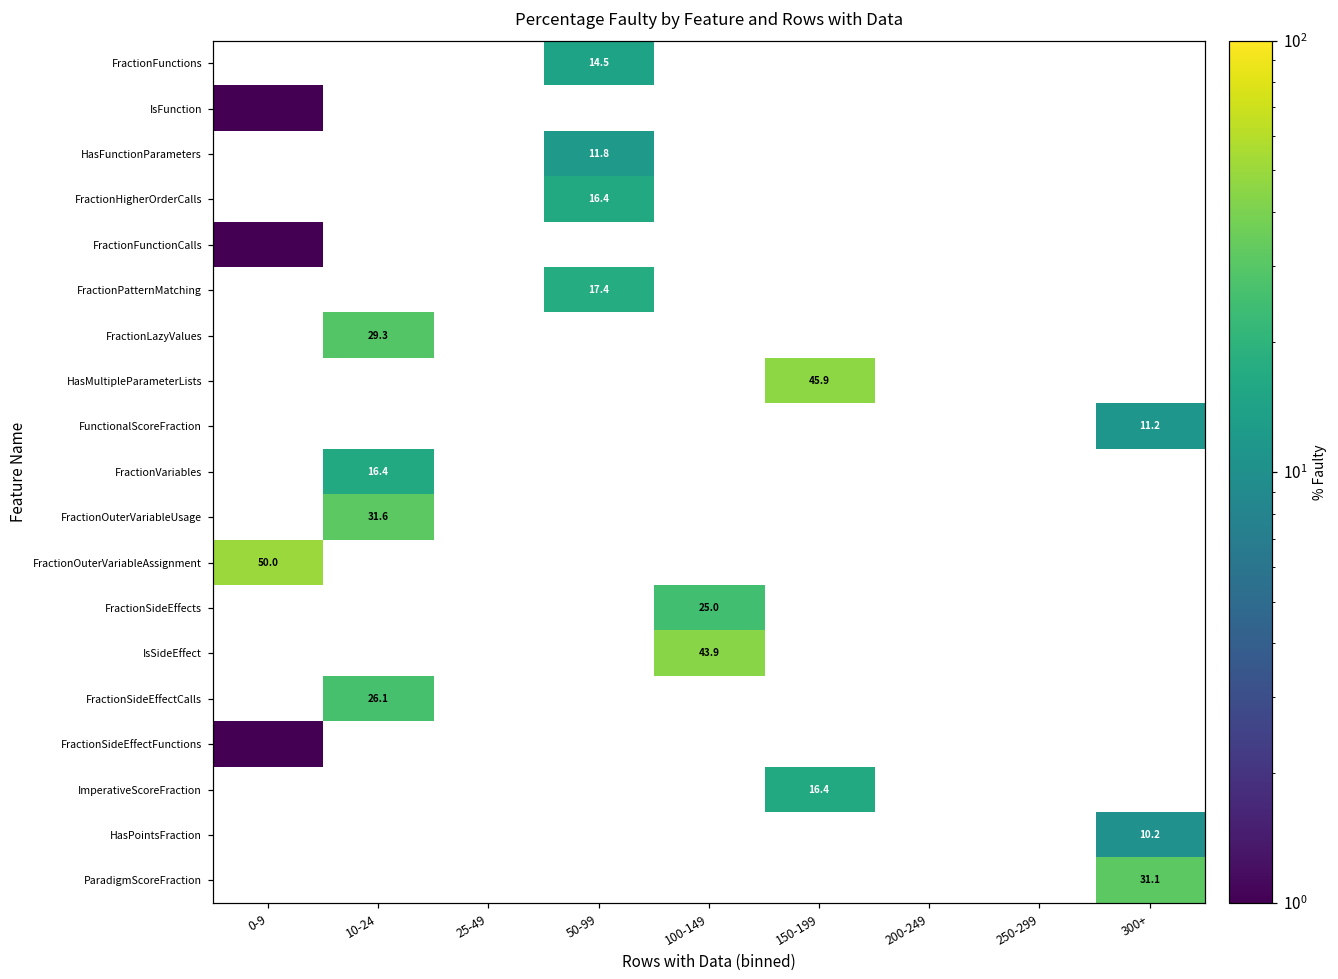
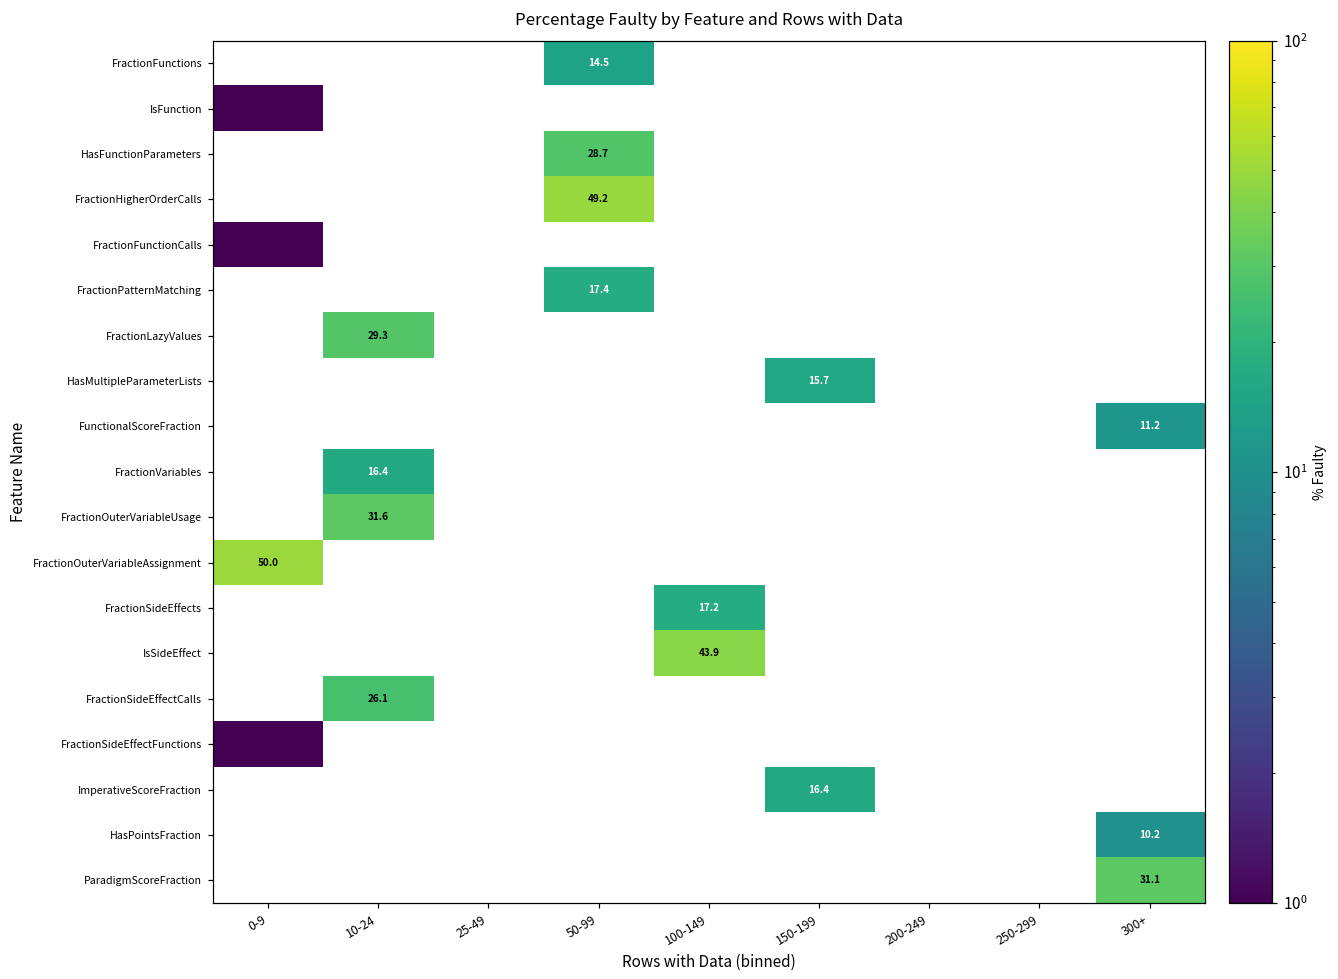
  {
    "FractionFunctions": {
      "50-99": 14.5
    },
    "HasFunctionParameters": {
-     "50-99": 11.8
+     "50-99": 28.7
    },
    "FractionHigherOrderCalls": {
-     "50-99": 16.4
+     "50-99": 49.2
    },
    "FractionPatternMatching": {
      "50-99": 17.4
    },
    "FractionLazyValues": {
      "10-24": 29.3
    },
    "HasMultipleParameterLists": {
-     "150-199": 45.9
+     "150-199": 15.7
    },
    "FunctionalScoreFraction": {
      "300+": 11.2
    },
    "FractionVariables": {
      "10-24": 16.4
    },
    "FractionOuterVariableUsage": {
      "10-24": 31.6
    },
    "FractionOuterVariableAssignment": {
      "0-9": 50.0
    },
    "FractionSideEffects": {
-     "100-149": 25.0
+     "100-149": 17.2
    },
    "IsSideEffect": {
      "100-149": 43.9
    },
    "FractionSideEffectCalls": {
      "10-24": 26.1
    },
    "ImperativeScoreFraction": {
      "150-199": 16.4
    },
    "HasPointsFraction": {
      "300+": 10.2
    },
    "ParadigmScoreFraction": {
      "300+": 31.1
    }
  }
